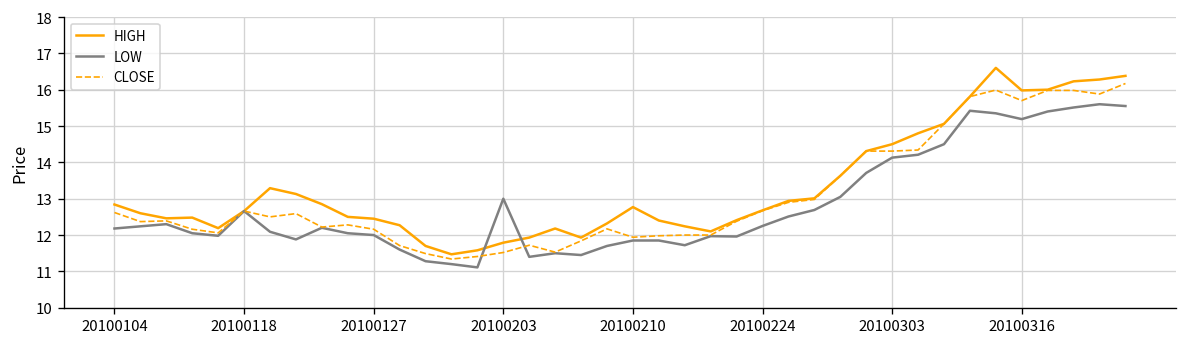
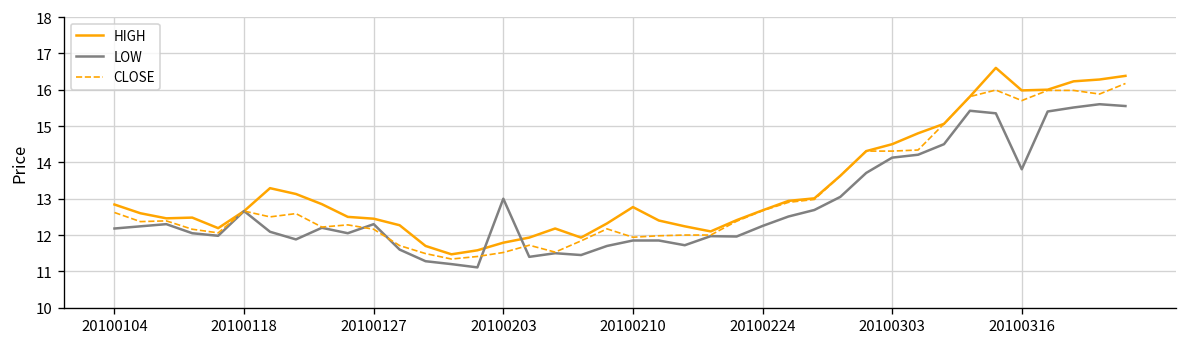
  {
    "LOW": {
      "20100104": 12.2,
-     "20100127": 12.0,
+     "20100127": 12.3,
      "20100203": 13.0,
      "20100210": 11.9,
      "20100224": 12.3,
      "20100303": 14.1,
-     "20100316": 15.2
+     "20100316": 13.8
    }
  }
